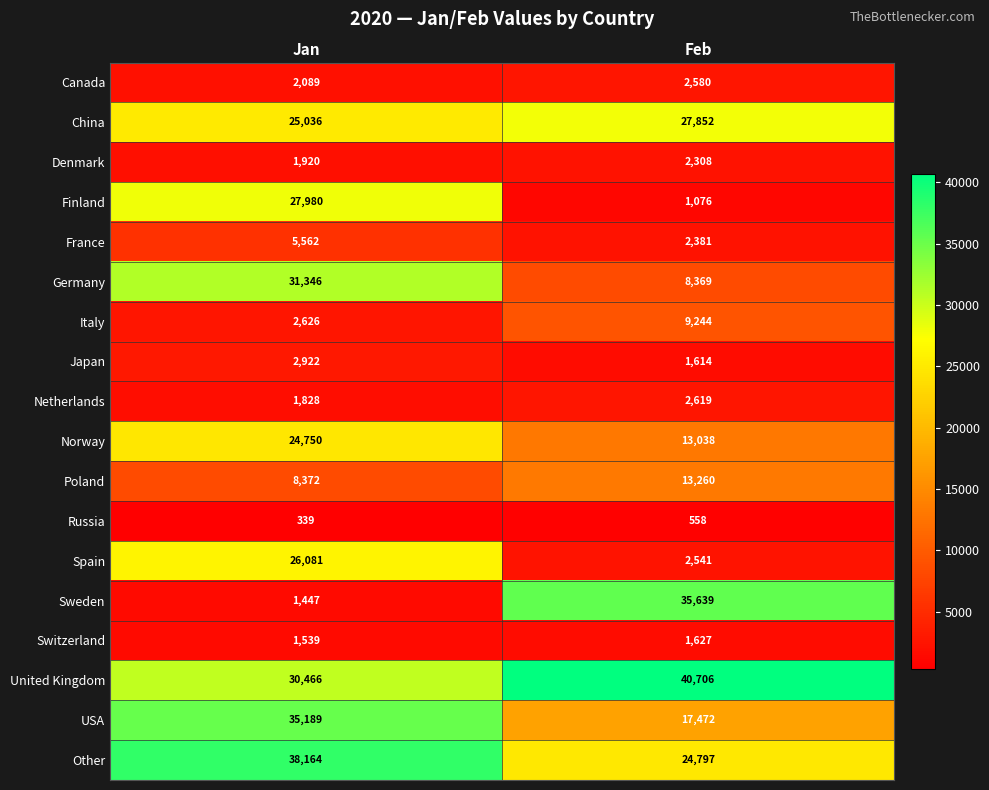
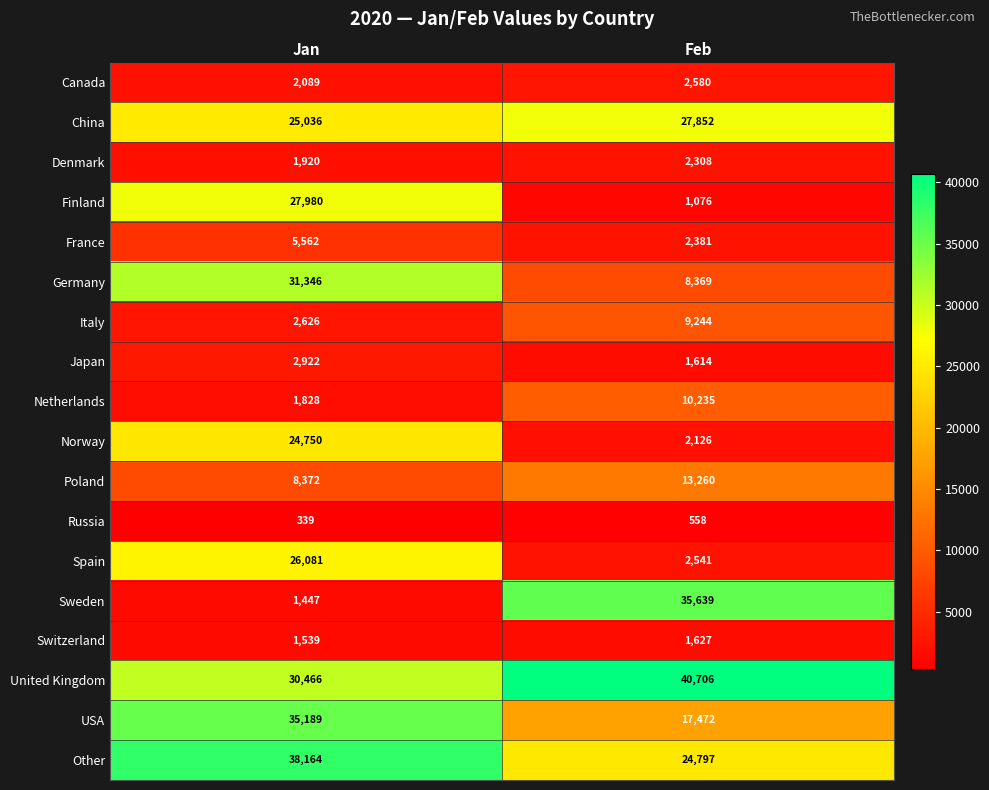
  {
    "Canada": {
      "Jan": "2,089",
      "Feb": "2,580"
    },
    "China": {
      "Jan": "25,036",
      "Feb": "27,852"
    },
    "Denmark": {
      "Jan": "1,920",
      "Feb": "2,308"
    },
    "Finland": {
      "Jan": "27,980",
      "Feb": "1,076"
    },
    "France": {
      "Jan": "5,562",
      "Feb": "2,381"
    },
    "Germany": {
      "Jan": "31,346",
      "Feb": "8,369"
    },
    "Italy": {
      "Jan": "2,626",
      "Feb": "9,244"
    },
    "Japan": {
      "Jan": "2,922",
      "Feb": "1,614"
    },
    "Netherlands": {
      "Jan": "1,828",
-     "Feb": "2,619"
+     "Feb": "10,235"
    },
    "Norway": {
      "Jan": "24,750",
-     "Feb": "13,038"
+     "Feb": "2,126"
    },
    "Poland": {
      "Jan": "8,372",
      "Feb": "13,260"
    },
    "Russia": {
      "Jan": "339",
      "Feb": "558"
    },
    "Spain": {
      "Jan": "26,081",
      "Feb": "2,541"
    },
    "Sweden": {
      "Jan": "1,447",
      "Feb": "35,639"
    },
    "Switzerland": {
      "Jan": "1,539",
      "Feb": "1,627"
    },
    "United Kingdom": {
      "Jan": "30,466",
      "Feb": "40,706"
    },
    "USA": {
      "Jan": "35,189",
      "Feb": "17,472"
    },
    "Other": {
      "Jan": "38,164",
      "Feb": "24,797"
    }
  }
